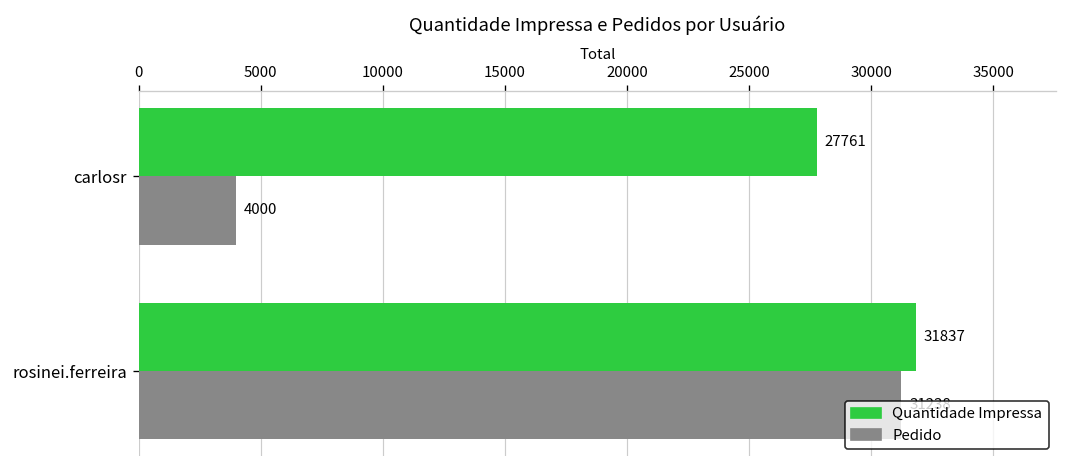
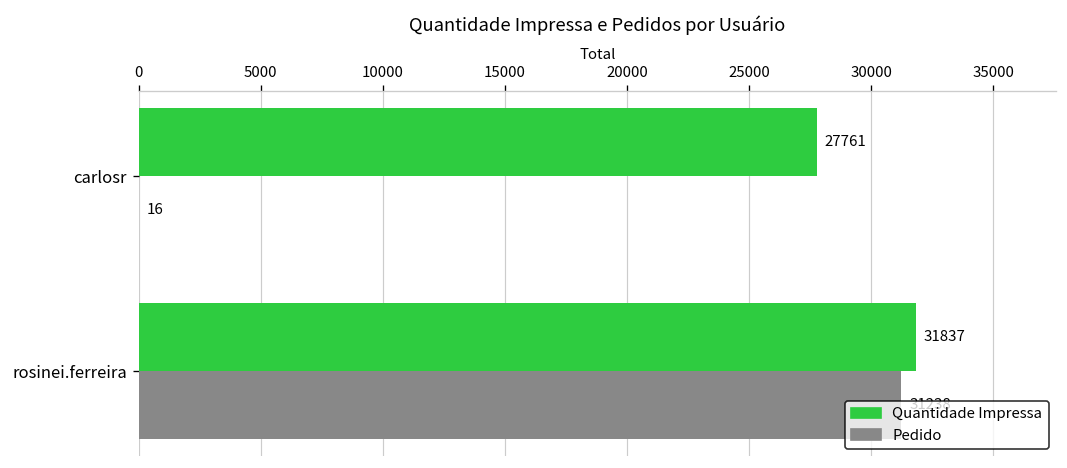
  {
    "Quantidade Impressa": {
      "carlosr": 27761,
      "rosinei.ferreira": 31837
    },
    "Pedido": {
-     "carlosr": 4000
+     "carlosr": 16
    }
  }
